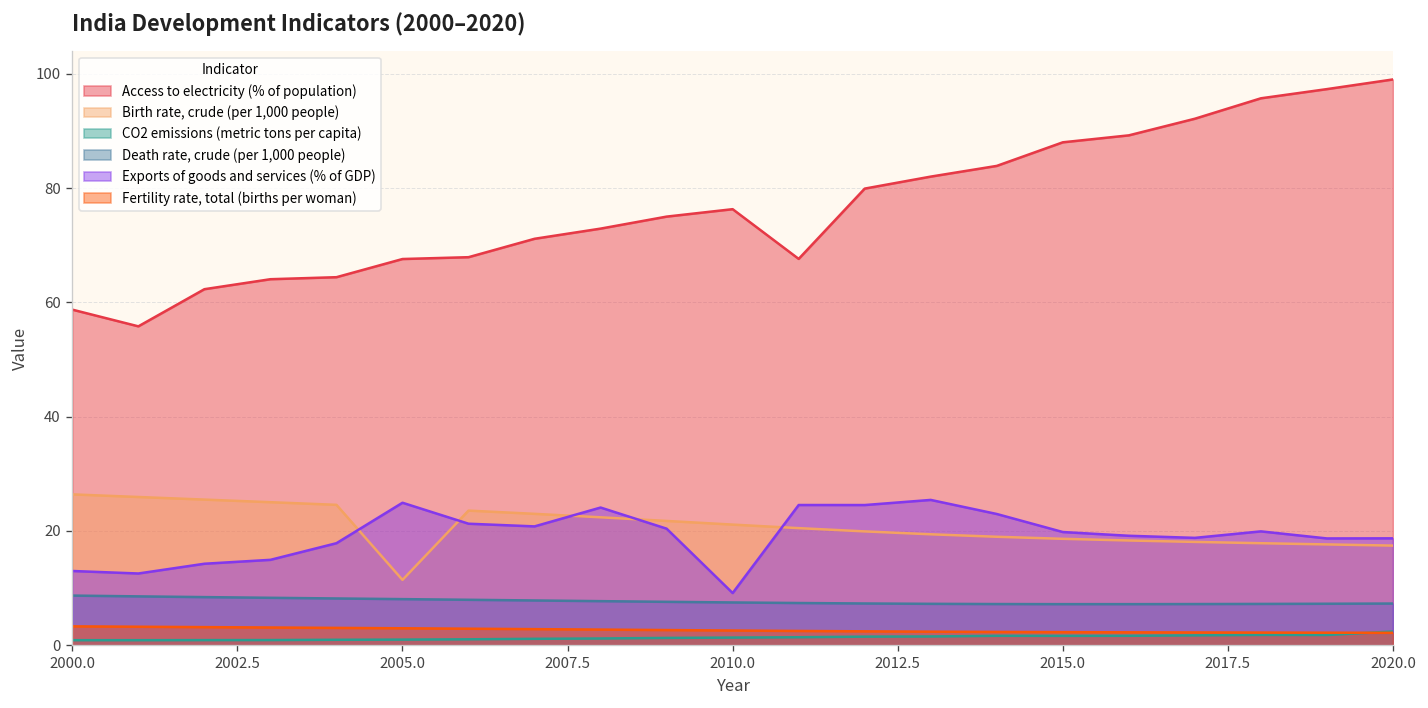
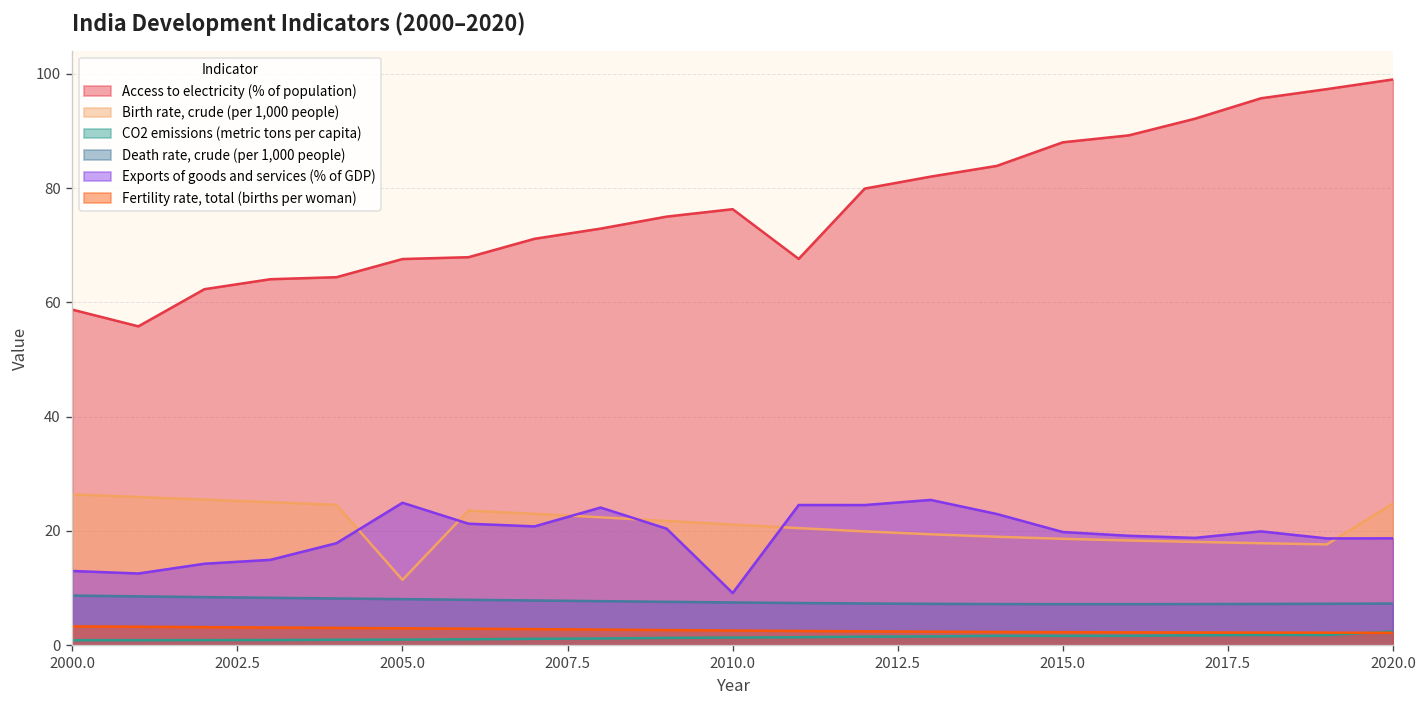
  {
    "Birth rate, crude (per 1,000 people)": {
      "2000.0": 26,
      "2005.0": 11,
      "2010.0": 21,
      "2015.0": 19,
-     "2020.0": 17
+     "2020.0": 25
    },
    "Exports of goods and services (% of GDP)": {
      "2000.0": 13,
      "2005.0": 25,
      "2010.0": 9,
      "2015.0": 20,
      "2020.0": 19
    }
  }
